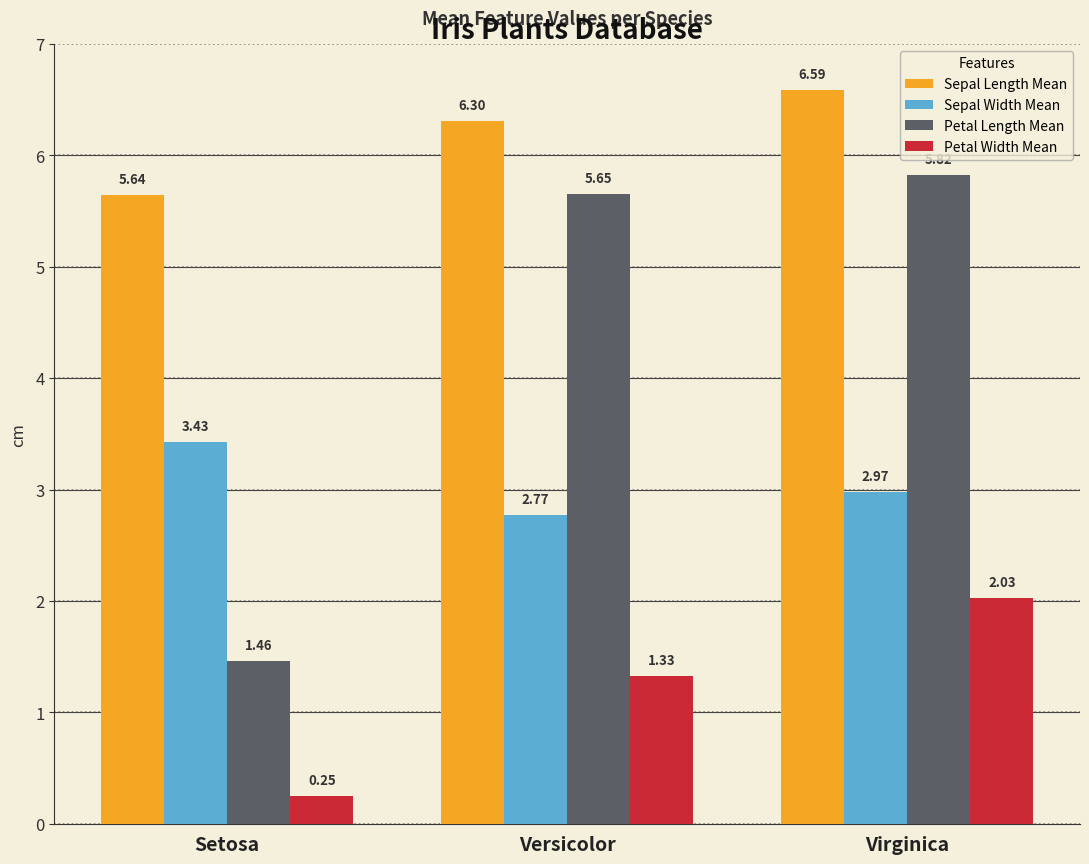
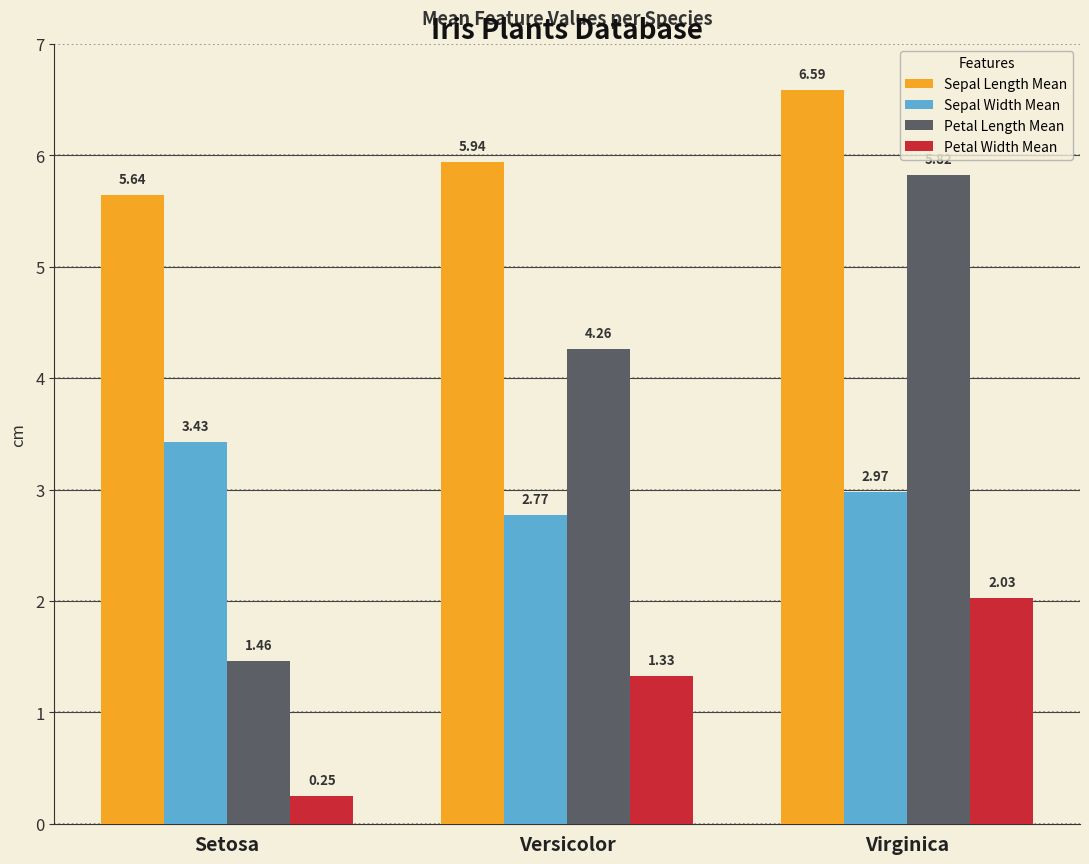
  {
    "Sepal Length Mean": {
      "Setosa": 5.64,
-     "Versicolor": 6.30,
+     "Versicolor": 5.94,
      "Virginica": 6.59
    },
    "Sepal Width Mean": {
      "Setosa": 3.43,
      "Versicolor": 2.77,
      "Virginica": 2.97
    },
    "Petal Length Mean": {
      "Setosa": 1.46,
-     "Versicolor": 5.65
+     "Versicolor": 4.26
    },
    "Petal Width Mean": {
      "Setosa": 0.25,
      "Versicolor": 1.33,
      "Virginica": 2.03
    }
  }
